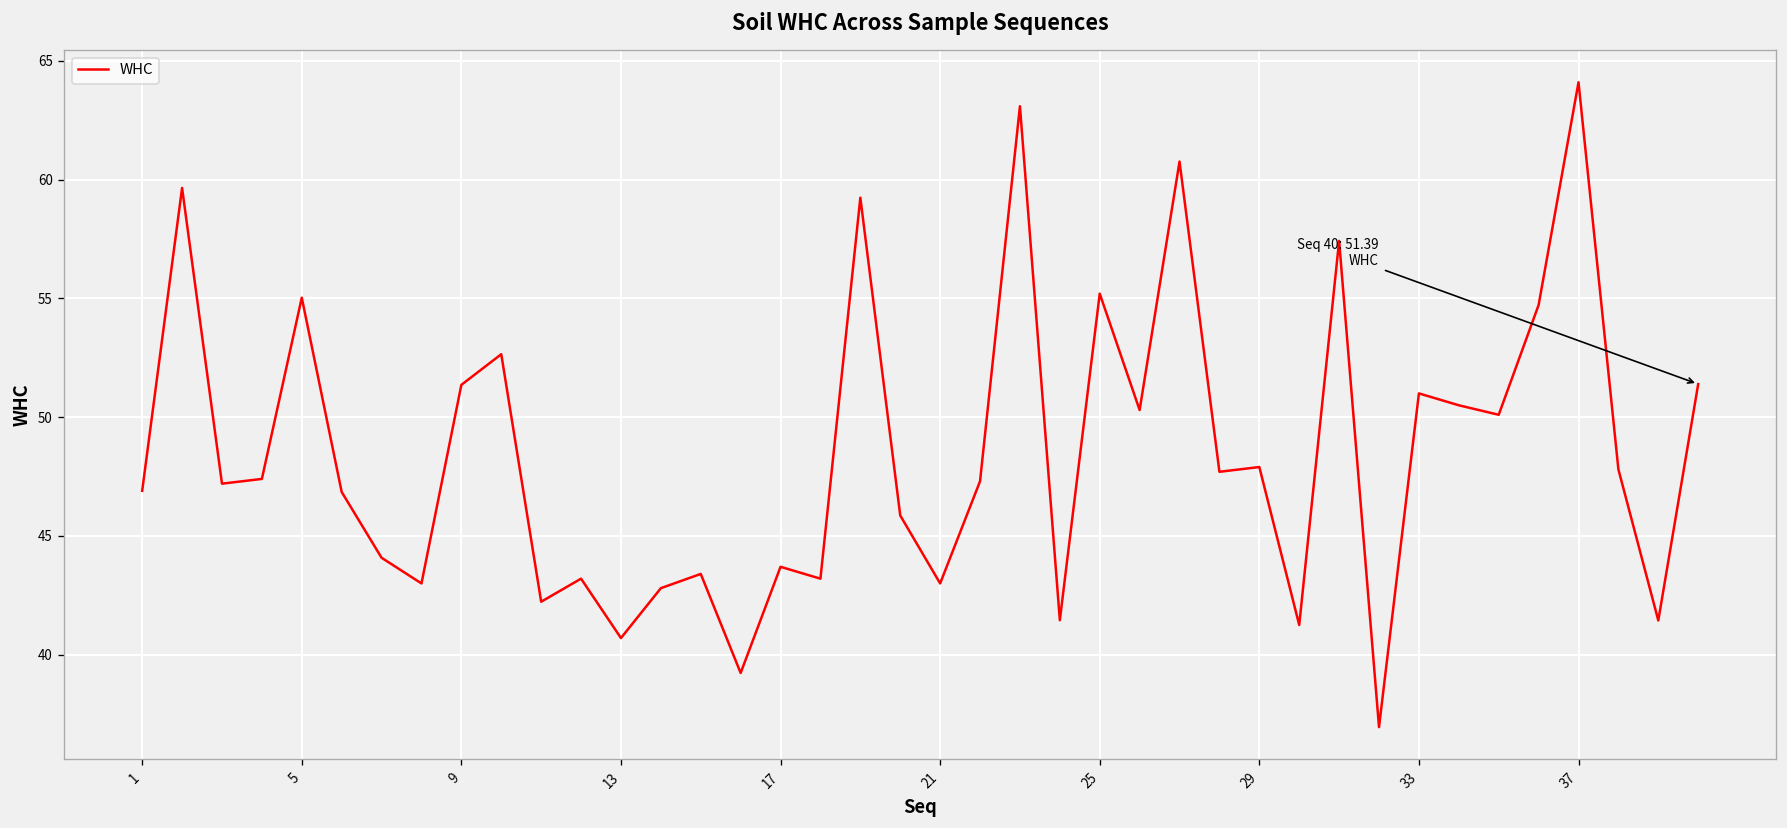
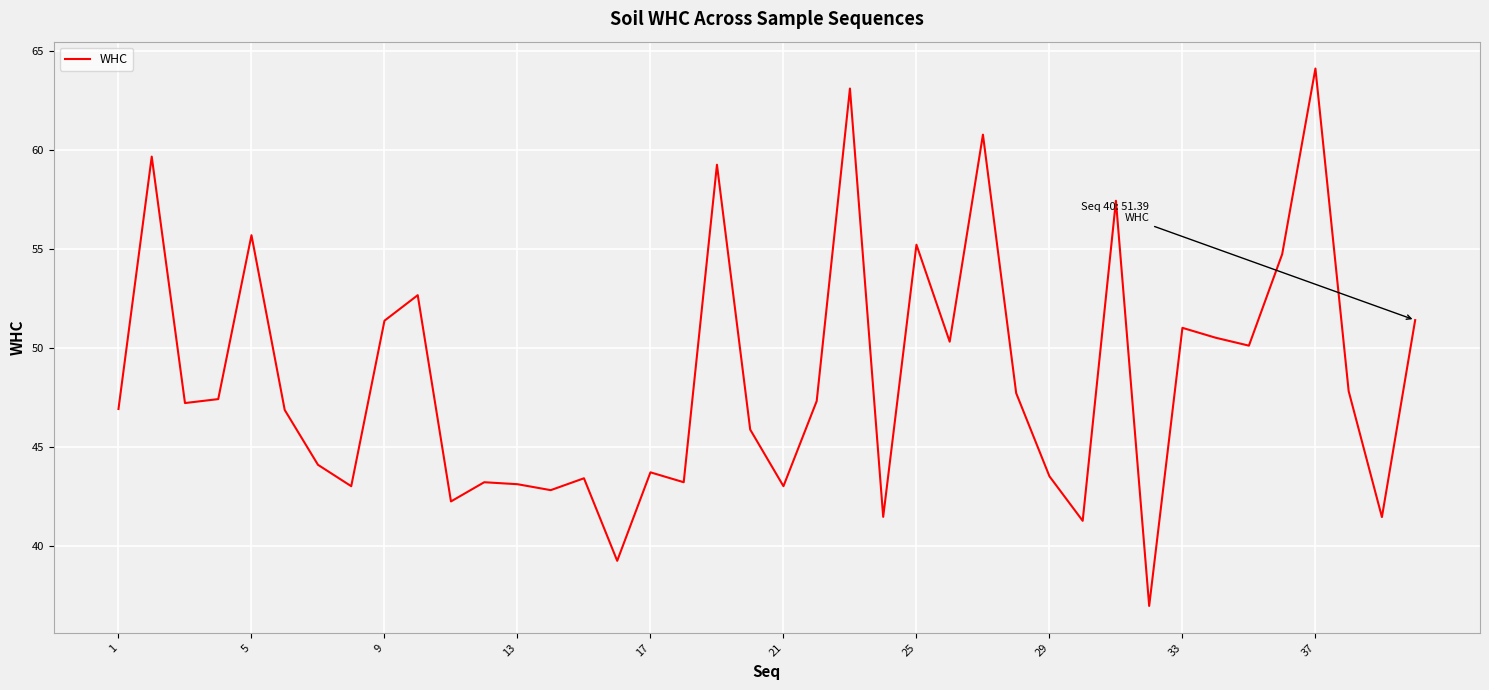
  {
    "1": 46.9,
-   "5": 55.0,
+   "5": 55.7,
    "9": 51.4,
-   "13": 40.7,
+   "13": 43.1,
    "17": 43.7,
    "21": 43.0,
    "25": 55.2,
-   "29": 47.9,
+   "29": 43.5,
    "33": 51.0,
    "37": 64.1
  }
